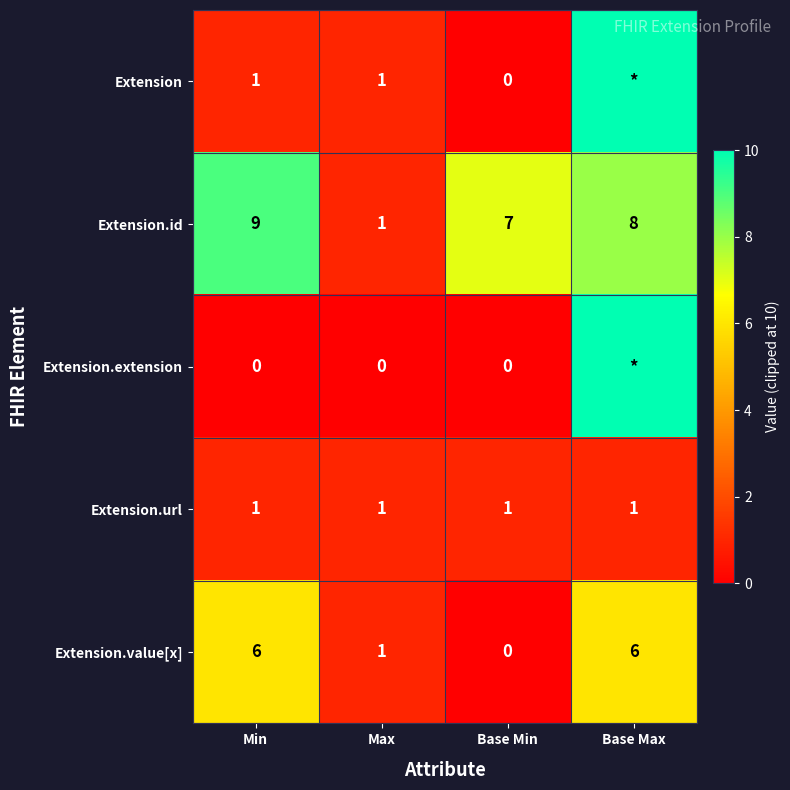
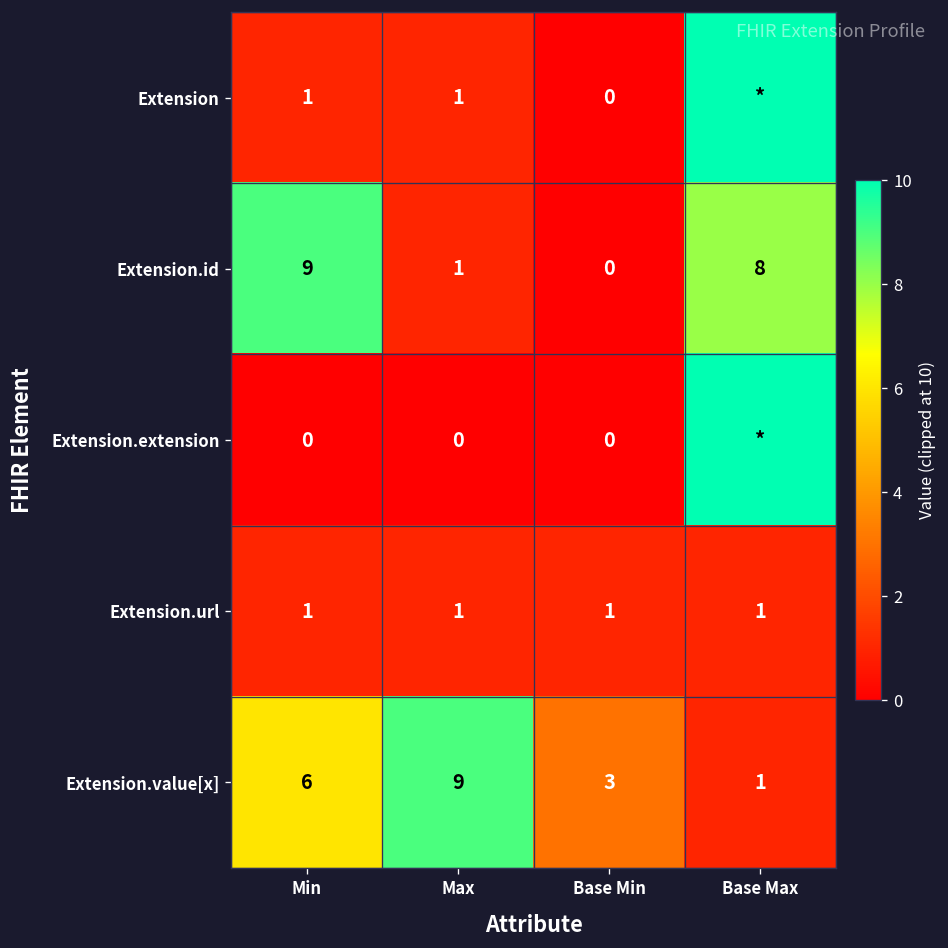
  {
    "Extension": {
      "Min": 1,
      "Max": 1,
      "Base Min": 0
    },
    "Extension.id": {
      "Min": 9,
      "Max": 1,
-     "Base Min": 7,
+     "Base Min": 0,
      "Base Max": 8
    },
    "Extension.extension": {
      "Min": 0,
      "Max": 0,
      "Base Min": 0
    },
    "Extension.url": {
      "Min": 1,
      "Max": 1,
      "Base Min": 1,
      "Base Max": 1
    },
    "Extension.value[x]": {
      "Min": 6,
-     "Max": 1,
-     "Base Min": 0,
-     "Base Max": 6
+     "Max": 9,
+     "Base Min": 3,
+     "Base Max": 1
    }
  }
